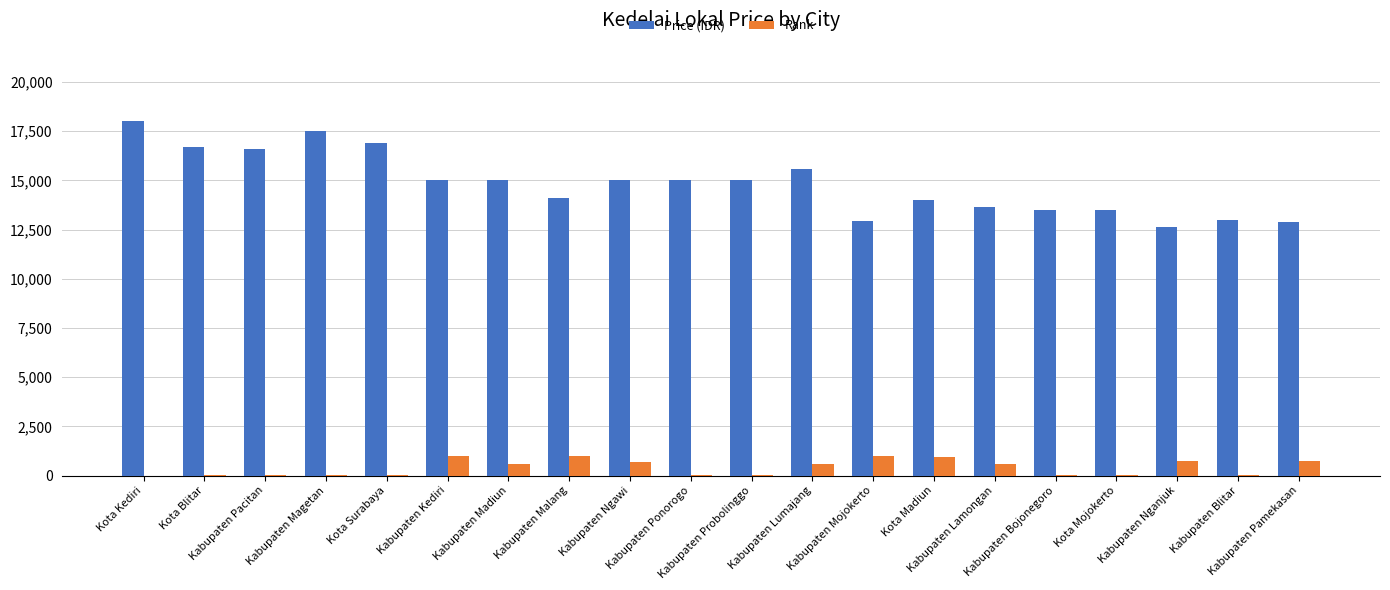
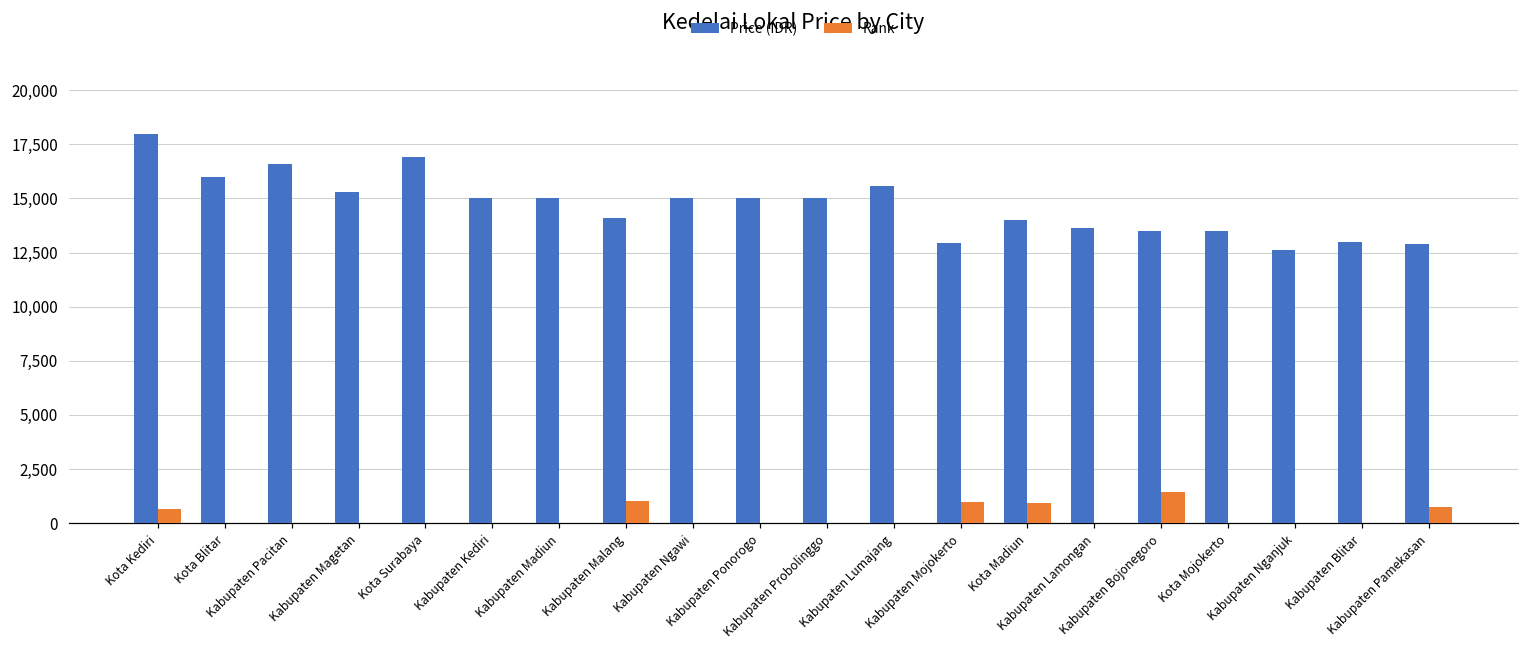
  {
    "Price (IDR)": {
      "Kota Kediri": "18,000",
-     "Kota Blitar": "16,700",
+     "Kota Blitar": "16,000",
      "Kabupaten Pacitan": "16,600",
-     "Kabupaten Magetan": "17,500",
+     "Kabupaten Magetan": "15,300",
      "Kota Surabaya": "16,900",
      "Kabupaten Kediri": "15,000",
      "Kabupaten Madiun": "15,000",
      "Kabupaten Malang": "14,100",
      "Kabupaten Ngawi": "15,000",
      "Kabupaten Ponorogo": "15,000",
      "Kabupaten Probolinggo": "15,000",
      "Kabupaten Lumajang": "15,600",
      "Kabupaten Mojokerto": "12,900",
      "Kota Madiun": "14,000",
      "Kabupaten Lamongan": "13,600",
      "Kabupaten Bojonegoro": "13,500",
      "Kota Mojokerto": "13,500",
      "Kabupaten Nganjuk": "12,600",
      "Kabupaten Blitar": "13,000",
      "Kabupaten Pamekasan": "12,900"
    },
    "Rank": {
-     "Kota Kediri": "0",
-     "Kabupaten Kediri": "1,000",
-     "Kabupaten Madiun": "600",
+     "Kota Kediri": "700",
+     "Kabupaten Kediri": "0",
+     "Kabupaten Madiun": "0",
      "Kabupaten Malang": "1,000",
-     "Kabupaten Ngawi": "700",
-     "Kabupaten Lumajang": "600",
+     "Kabupaten Ngawi": "0",
+     "Kabupaten Lumajang": "0",
      "Kabupaten Mojokerto": "1,000",
      "Kota Madiun": "900",
-     "Kabupaten Lamongan": "600",
-     "Kabupaten Bojonegoro": "0",
-     "Kabupaten Nganjuk": "700",
+     "Kabupaten Lamongan": "0",
+     "Kabupaten Bojonegoro": "1,400",
+     "Kabupaten Nganjuk": "0",
      "Kabupaten Pamekasan": "800"
    }
  }
